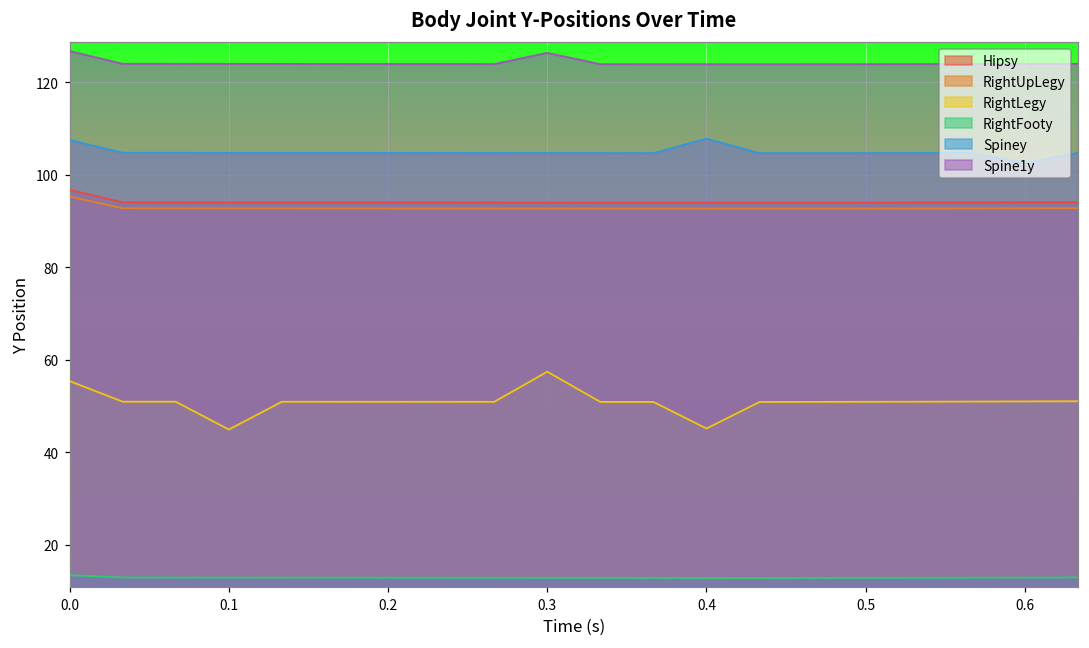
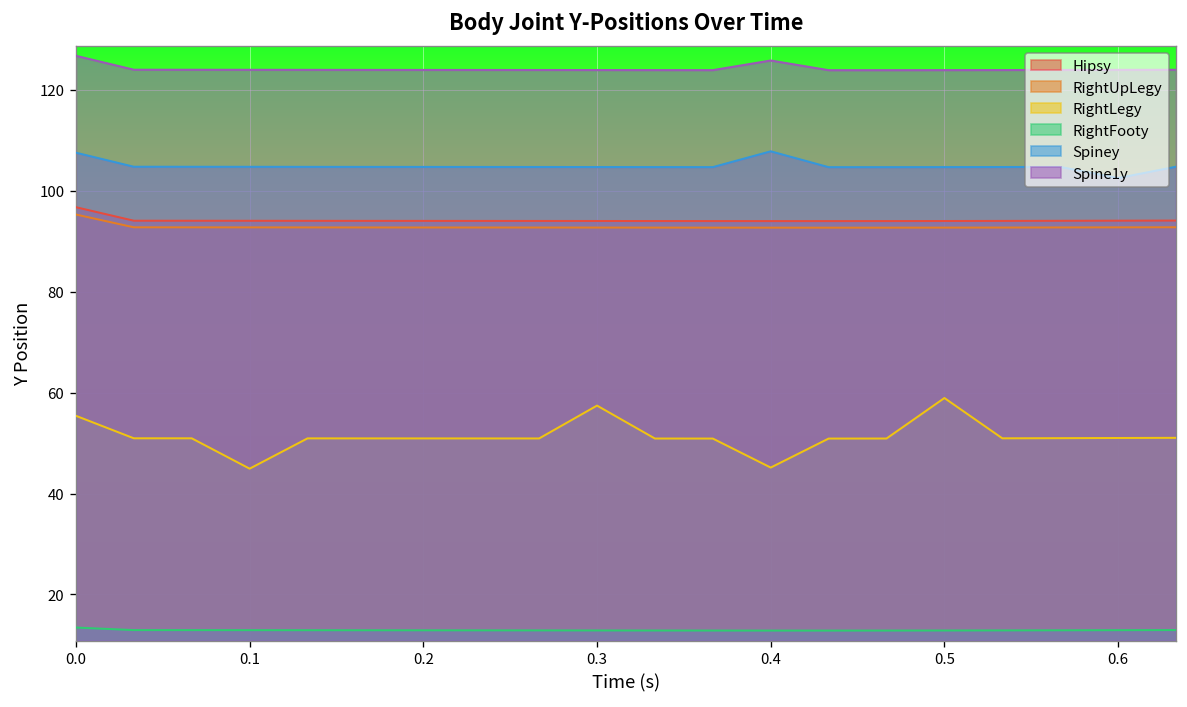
  {
    "RightLegy": {
      "0.0": 55,
      "0.1": 45,
      "0.2": 51,
      "0.3": 57,
      "0.4": 45,
-     "0.5": 51,
+     "0.5": 59,
      "0.6": 51
    },
    "RightFooty": {
      "0.0": 13,
      "0.1": 13,
      "0.2": 13,
      "0.3": 13,
      "0.4": 13,
      "0.5": 13,
      "0.6": 13
    },
    "Spiney": {
      "0.0": 108,
      "0.1": 105,
      "0.2": 105,
      "0.3": 105,
      "0.4": 108,
      "0.5": 105
    },
    "Spine1y": {
      "0.0": 127,
      "0.1": 124,
      "0.2": 124,
-     "0.3": 126,
-     "0.4": 124,
+     "0.3": 124,
+     "0.4": 126,
      "0.5": 124
    }
  }
